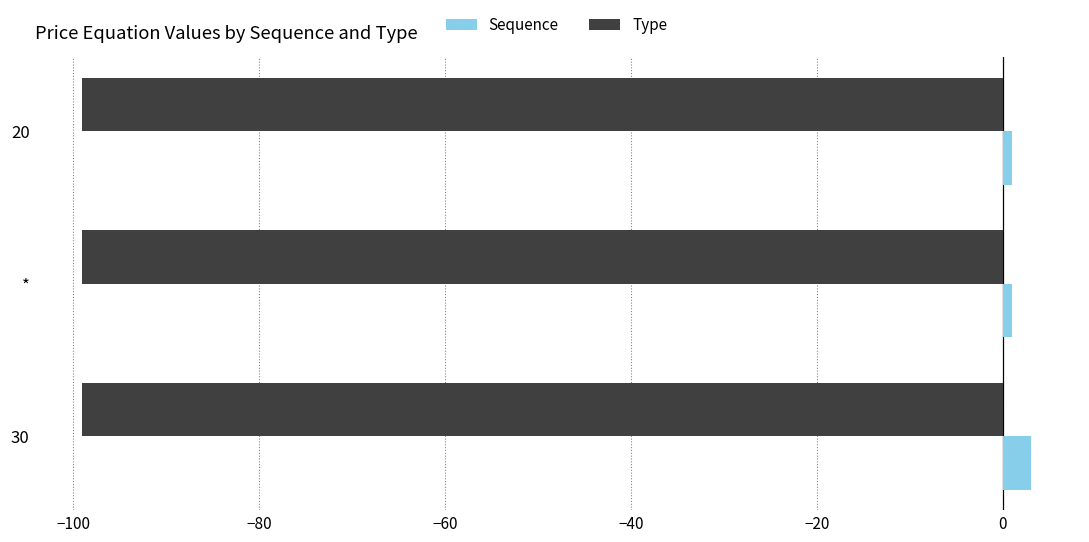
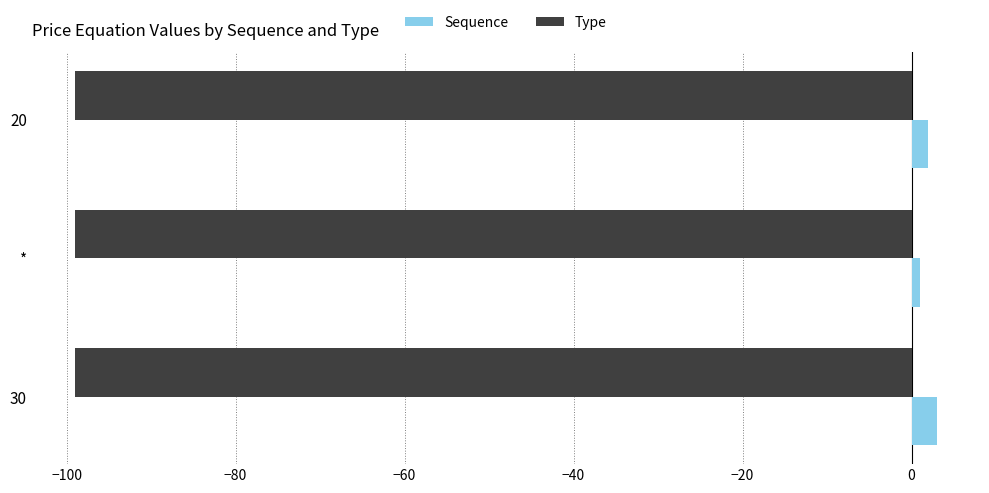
  {
    "Sequence": {
-     "20": 1,
+     "20": 2,
      "*": 1,
      "30": 3
    },
    "Type": {
      "20": -99,
      "*": -99,
      "30": -99
    }
  }
